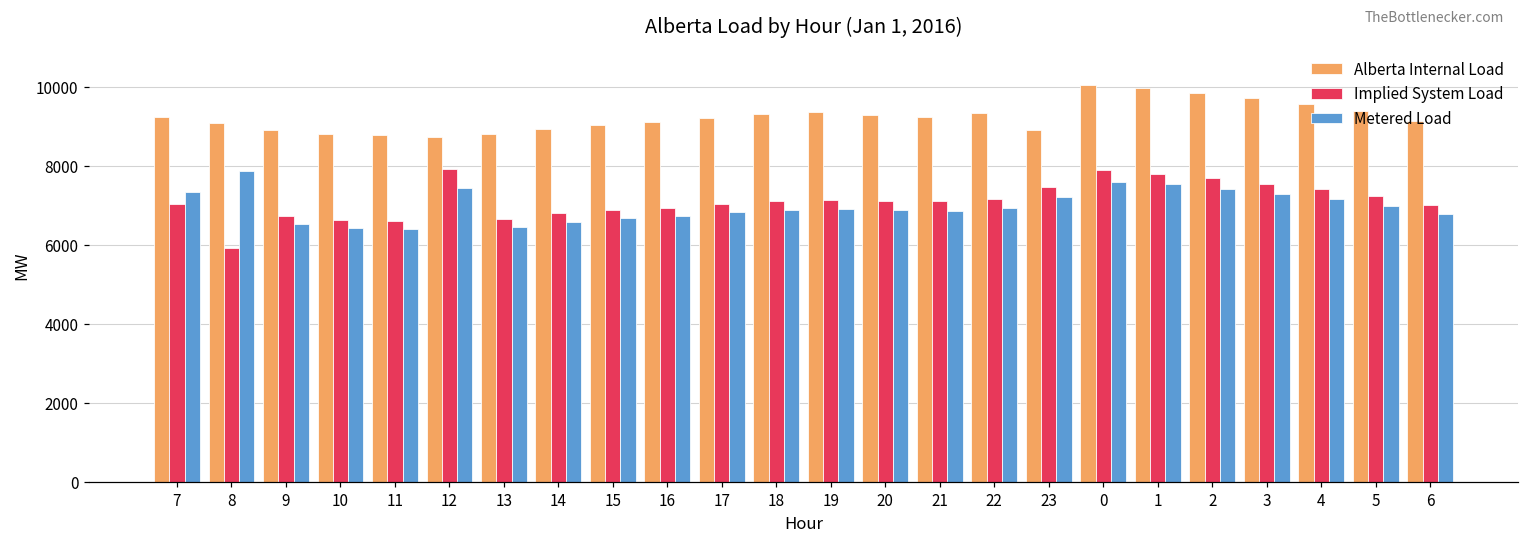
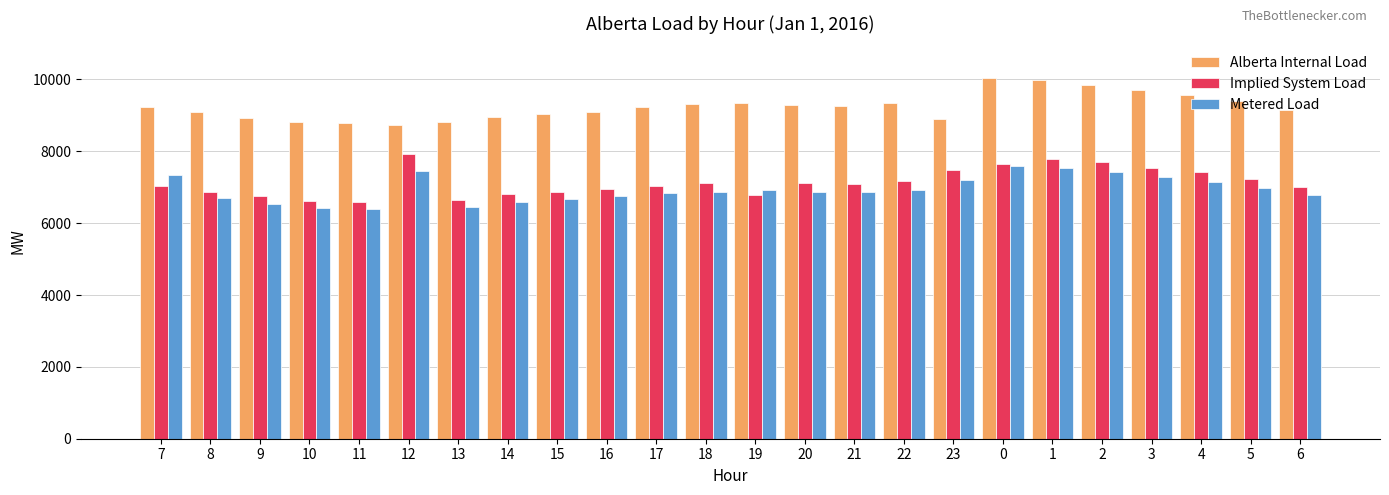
  {
    "Alberta Internal Load": {
      "7": 9200,
      "8": 9100,
      "9": 8900,
      "10": 8800,
      "11": 8800,
      "12": 8700,
      "13": 8800,
      "14": 8900,
      "15": 9000,
      "16": 9100,
      "17": 9200,
      "18": 9300,
      "19": 9400,
      "20": 9300,
      "21": 9300,
      "22": 9300,
      "23": 8900,
      "0": 10000,
      "1": 10000,
      "2": 9900,
      "3": 9700,
      "4": 9600,
      "5": 9400,
      "6": 9200
    },
    "Implied System Load": {
      "7": 7000,
-     "8": 5900,
+     "8": 6900,
      "9": 6700,
      "10": 6600,
      "11": 6600,
      "12": 7900,
      "13": 6700,
      "14": 6800,
      "15": 6900,
      "16": 6900,
      "17": 7000,
      "18": 7100,
-     "19": 7200,
+     "19": 6800,
      "20": 7100,
      "21": 7100,
      "22": 7200,
      "23": 7500,
-     "0": 7900,
+     "0": 7700,
      "1": 7800,
      "2": 7700,
      "3": 7500,
      "4": 7400,
      "5": 7200,
      "6": 7000
    },
    "Metered Load": {
      "7": 7400,
-     "8": 7900,
+     "8": 6700,
      "9": 6500,
      "10": 6400,
      "11": 6400,
      "12": 7500,
      "13": 6500,
      "14": 6600,
      "15": 6700,
      "16": 6700,
      "17": 6800,
      "18": 6900,
      "19": 6900,
      "20": 6900,
      "21": 6900,
      "22": 6900,
      "23": 7200,
      "0": 7600,
      "1": 7500,
      "2": 7400,
      "3": 7300,
      "4": 7200,
      "5": 7000,
      "6": 6800
    }
  }
